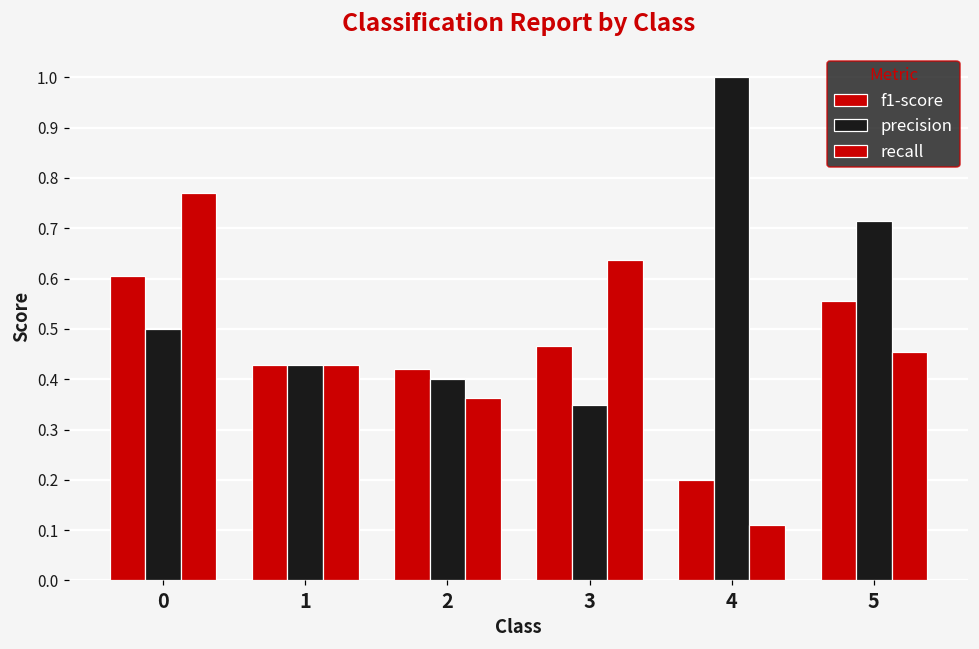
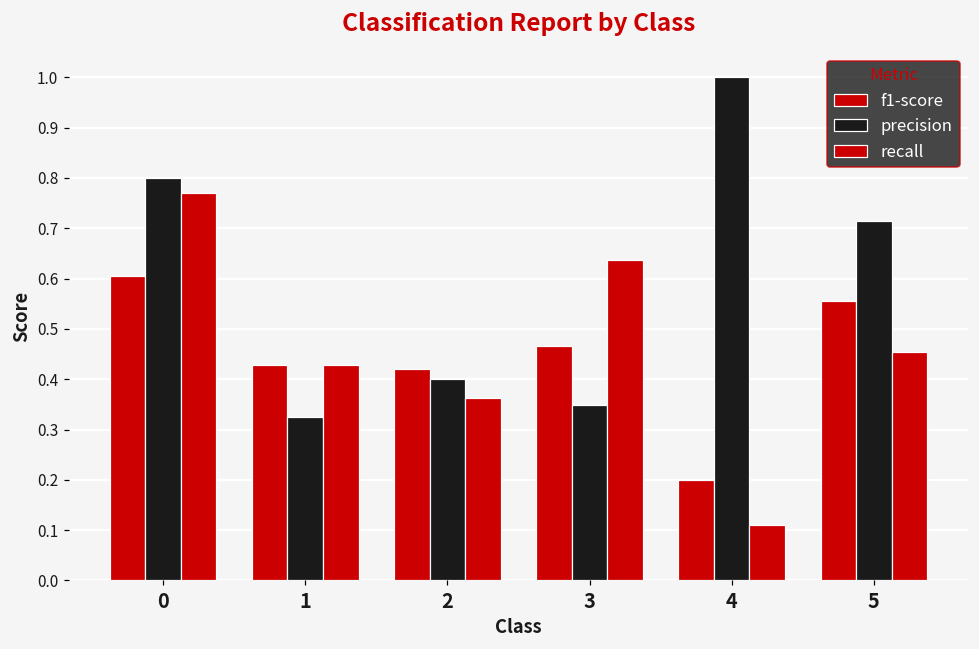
  {
    "precision": {
-     "0": 0.5,
-     "1": 0.43,
+     "0": 0.8,
+     "1": 0.33,
      "2": 0.40,
      "3": 0.35,
      "4": 1.00,
      "5": 0.71
    }
  }
